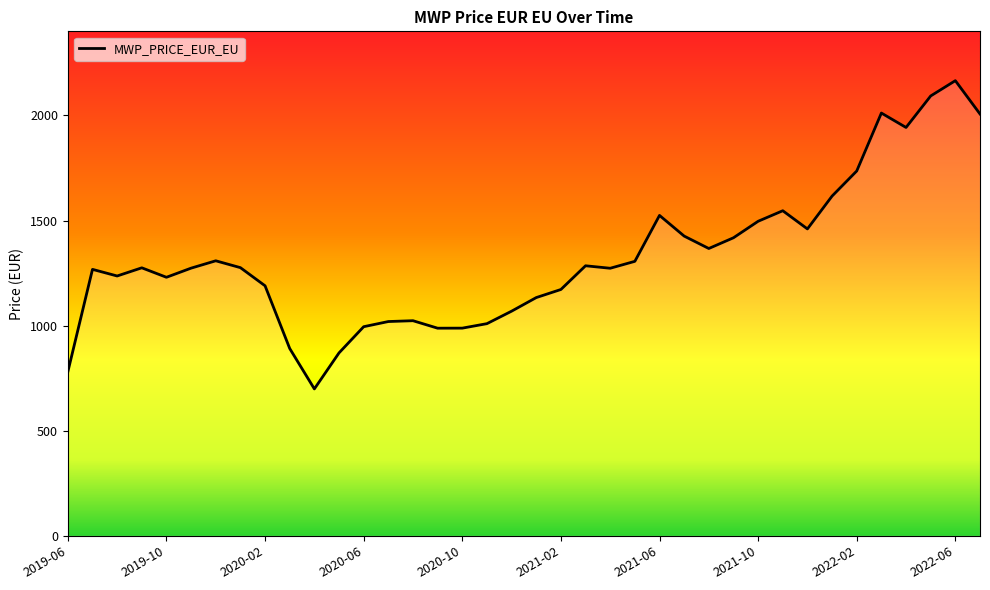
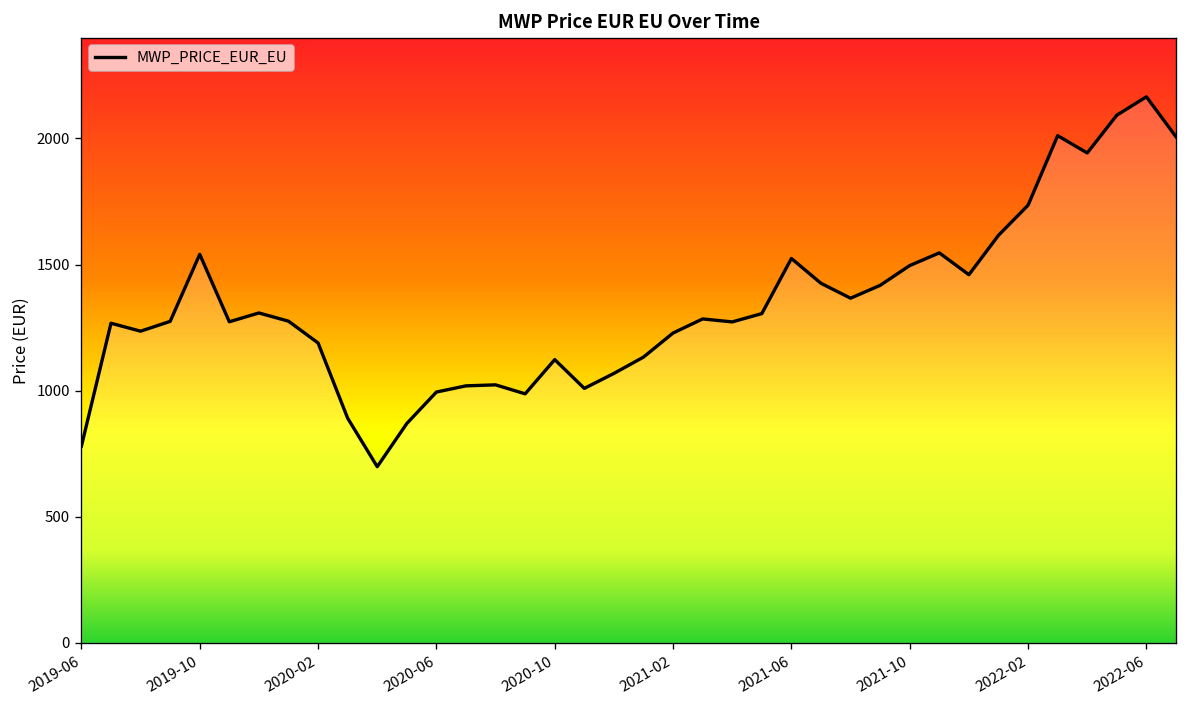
  {
    "2019-06": 780,
-   "2019-10": 1230,
+   "2019-10": 1540,
    "2020-02": 1190,
    "2020-06": 990,
-   "2020-10": 990,
-   "2021-02": 1170,
+   "2020-10": 1120,
+   "2021-02": 1230,
    "2021-06": 1520,
    "2021-10": 1500,
    "2022-02": 1740,
    "2022-06": 2170
  }
